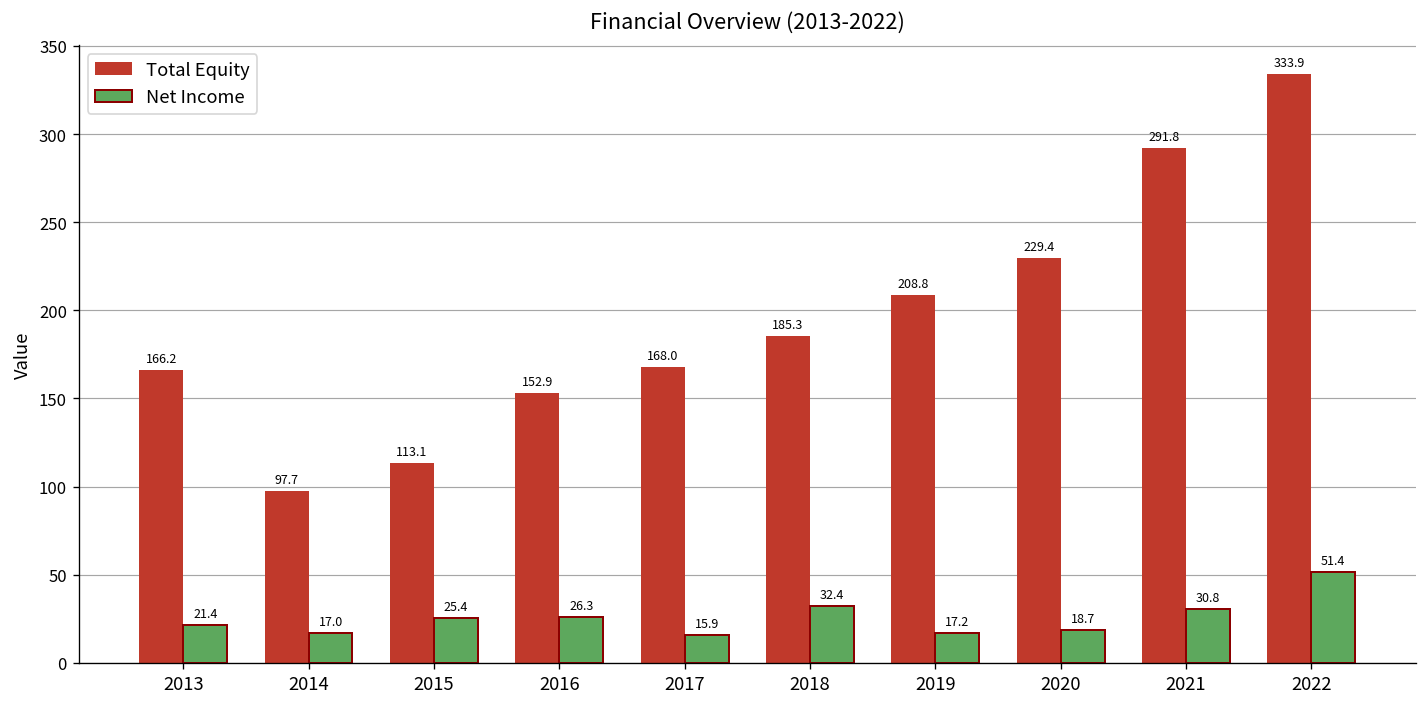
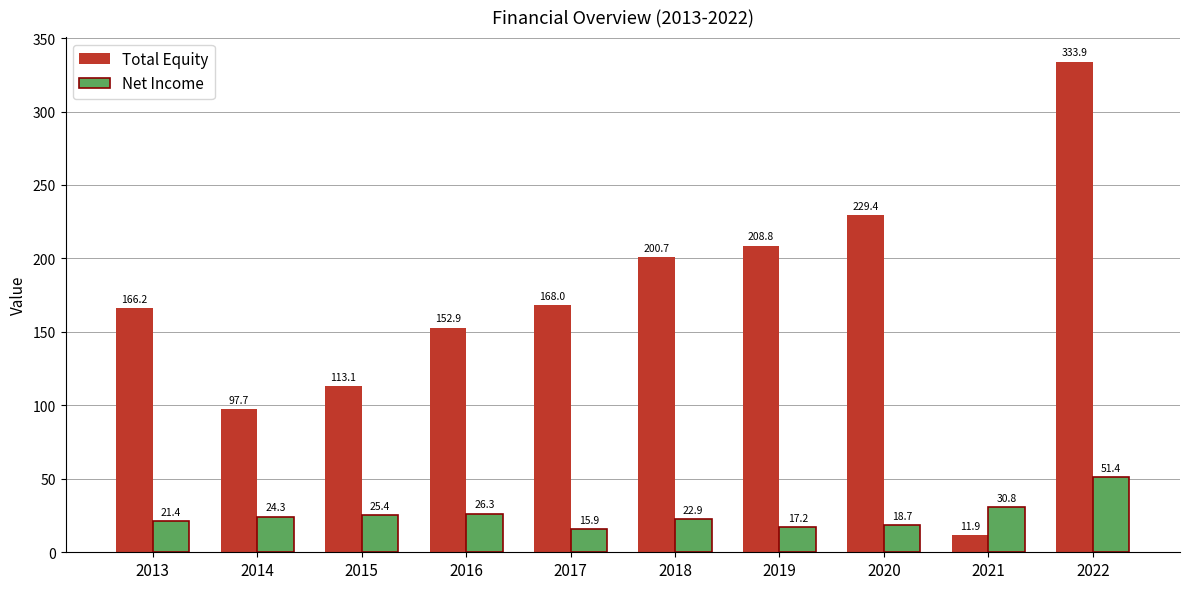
  {
    "Total Equity": {
      "2013": 166.2,
      "2014": 97.7,
      "2015": 113.1,
      "2016": 152.9,
      "2017": 168.0,
-     "2018": 185.3,
+     "2018": 200.7,
      "2019": 208.8,
      "2020": 229.4,
-     "2021": 291.8,
+     "2021": 11.9,
      "2022": 333.9
    },
    "Net Income": {
      "2013": 21.4,
-     "2014": 17.0,
+     "2014": 24.3,
      "2015": 25.4,
      "2016": 26.3,
      "2017": 15.9,
-     "2018": 32.4,
+     "2018": 22.9,
      "2019": 17.2,
      "2020": 18.7,
      "2021": 30.8,
      "2022": 51.4
    }
  }
